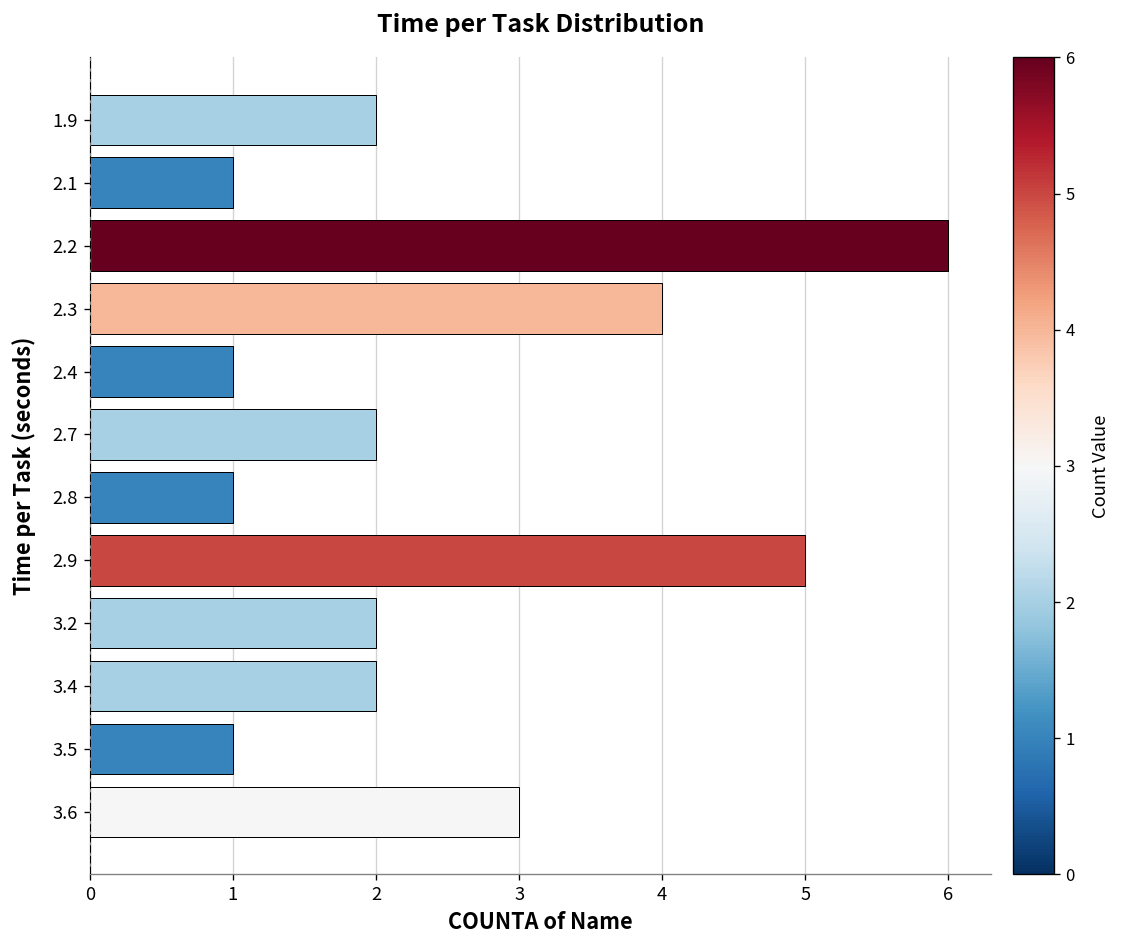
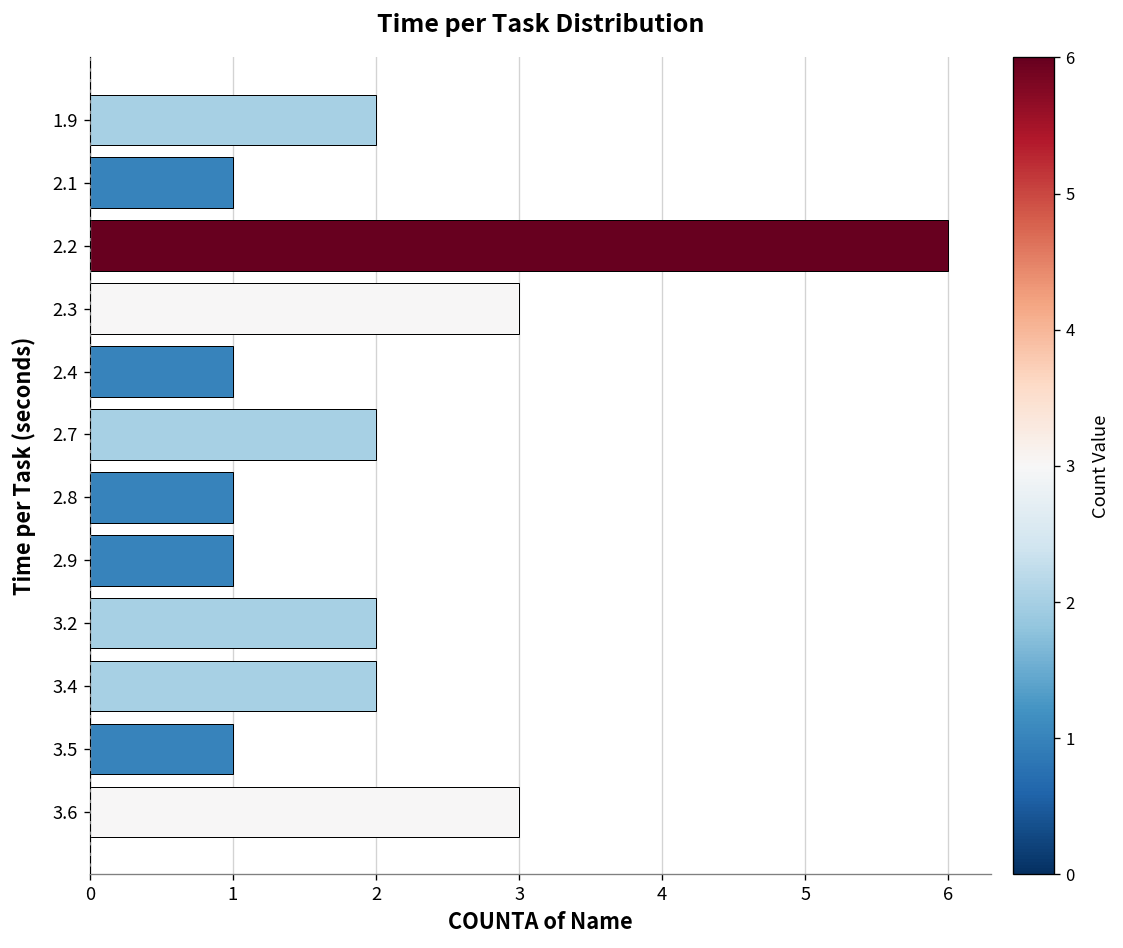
  {
    "1.9": 2,
    "2.1": 1,
    "2.2": 6,
-   "2.3": 4,
+   "2.3": 3,
    "2.4": 1,
    "2.7": 2,
    "2.8": 1,
-   "2.9": 5,
+   "2.9": 1,
    "3.2": 2,
    "3.4": 2,
    "3.5": 1,
    "3.6": 3
  }
